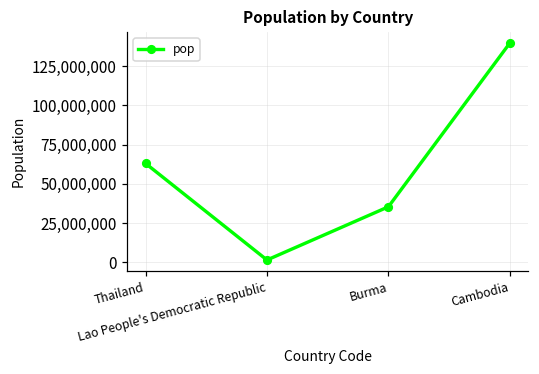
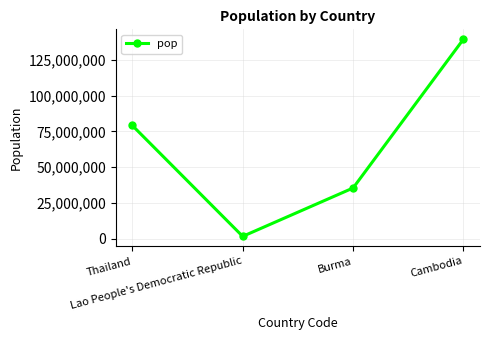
  {
-   "Thailand": "63,000,000",
+   "Thailand": "79,000,000",
    "Lao People's Democratic Republic": "2,000,000",
    "Burma": "35,000,000",
    "Cambodia": "140,000,000"
  }
